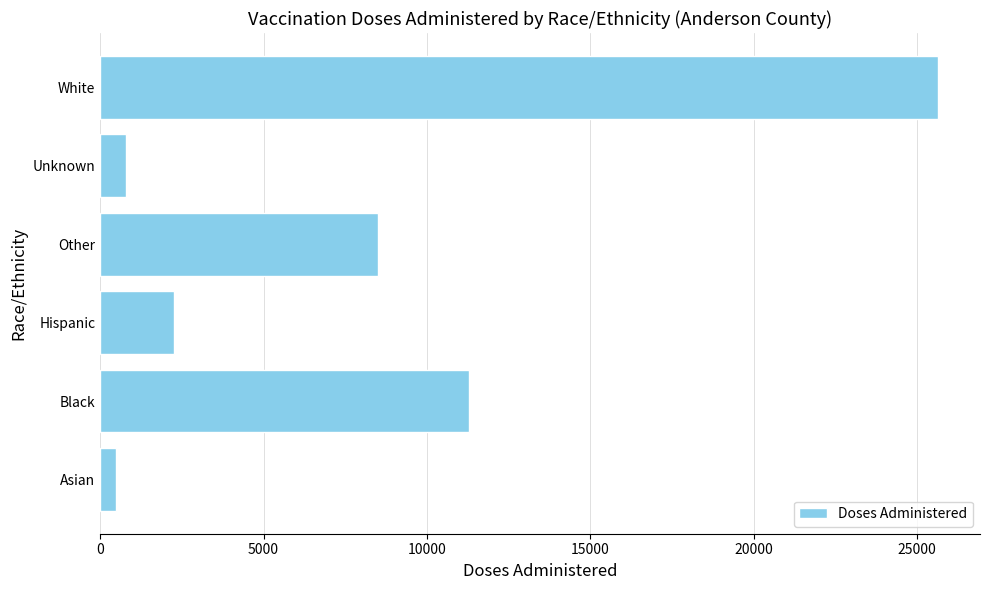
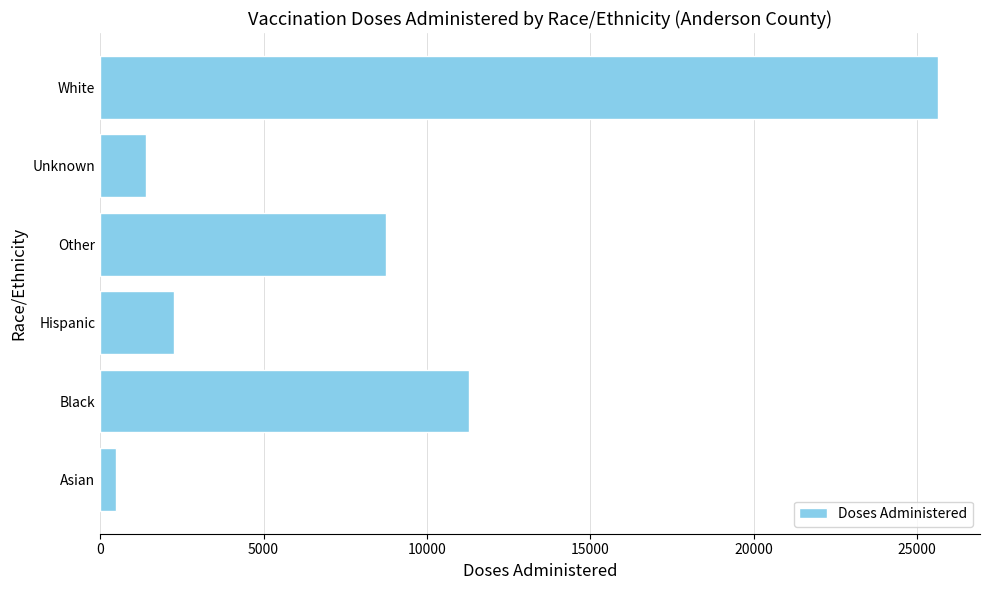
  {
    "White": 25600,
-   "Unknown": 800,
-   "Other": 8500,
+   "Unknown": 1400,
+   "Other": 8800,
    "Hispanic": 2300,
    "Black": 11300,
    "Asian": 500
  }
